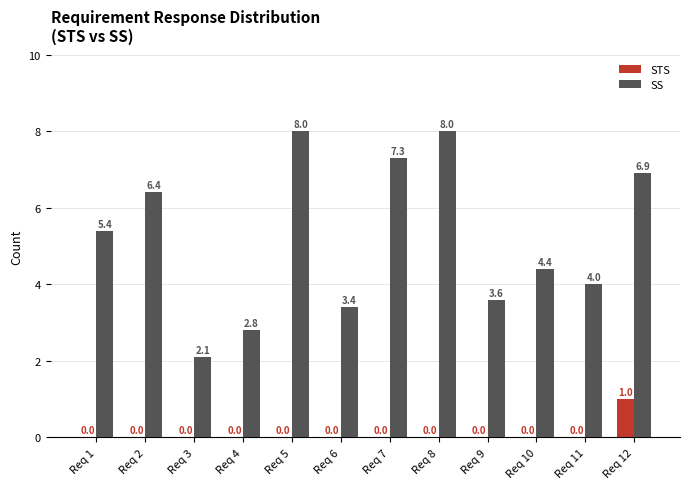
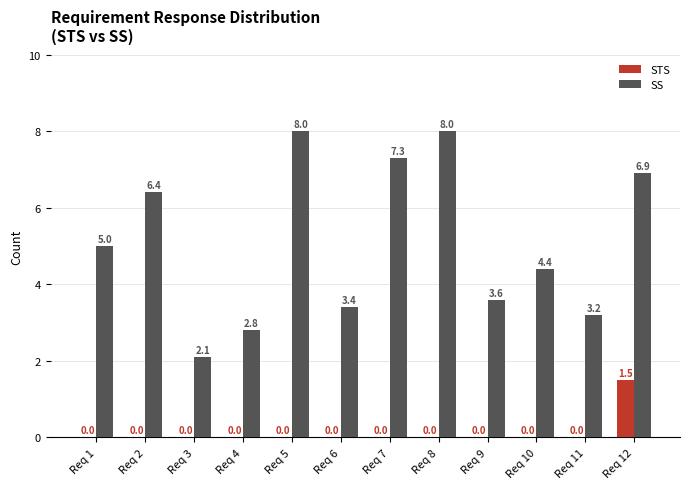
  {
    "STS": {
      "Req 1": 0.0,
      "Req 2": 0.0,
      "Req 3": 0.0,
      "Req 4": 0.0,
      "Req 5": 0.0,
      "Req 6": 0.0,
      "Req 7": 0.0,
      "Req 8": 0.0,
      "Req 9": 0.0,
      "Req 10": 0.0,
      "Req 11": 0.0,
-     "Req 12": 1.0
+     "Req 12": 1.5
    },
    "SS": {
-     "Req 1": 5.4,
+     "Req 1": 5.0,
      "Req 2": 6.4,
      "Req 3": 2.1,
      "Req 4": 2.8,
      "Req 5": 8.0,
      "Req 6": 3.4,
      "Req 7": 7.3,
      "Req 8": 8.0,
      "Req 9": 3.6,
      "Req 10": 4.4,
-     "Req 11": 4.0,
+     "Req 11": 3.2,
      "Req 12": 6.9
    }
  }
